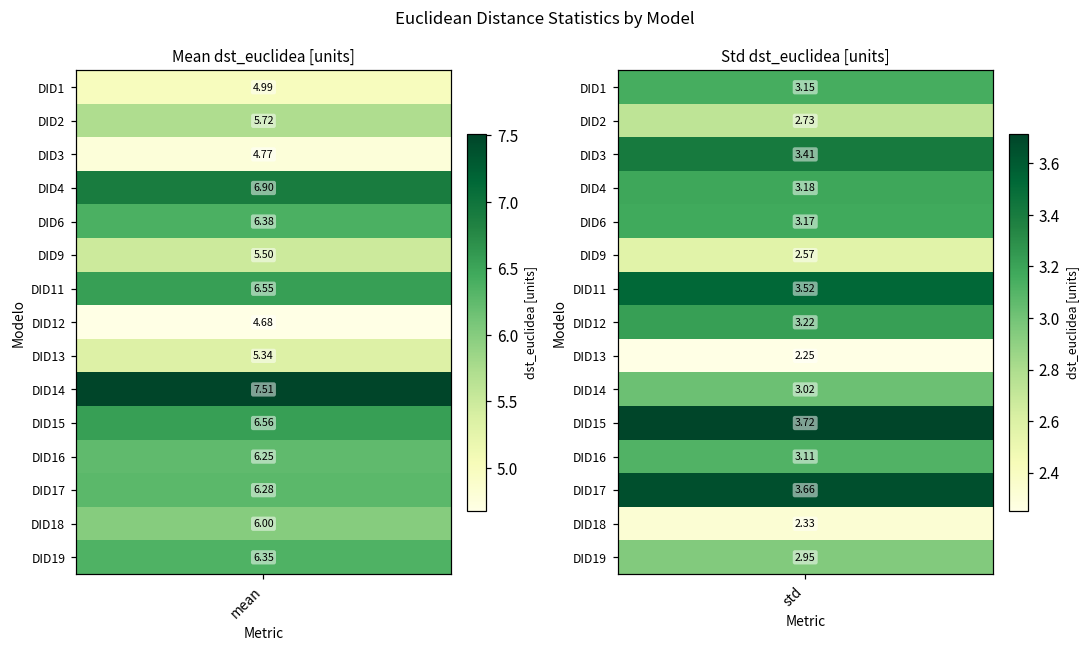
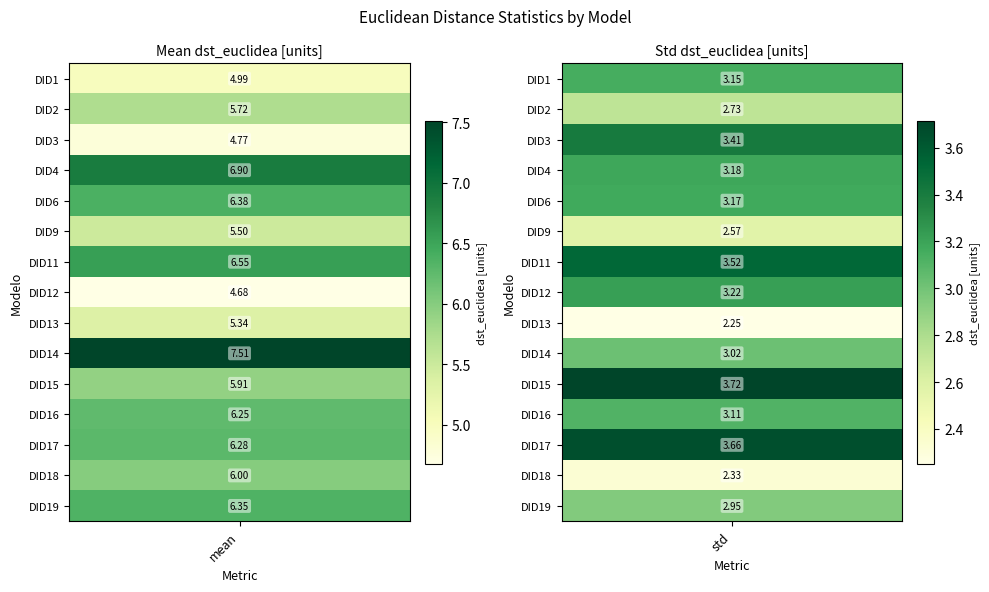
  {
    "Mean dst_euclidea [units]": {
      "DID15": {
-       "mean": 6.56
+       "mean": 5.91
      }
    }
  }
